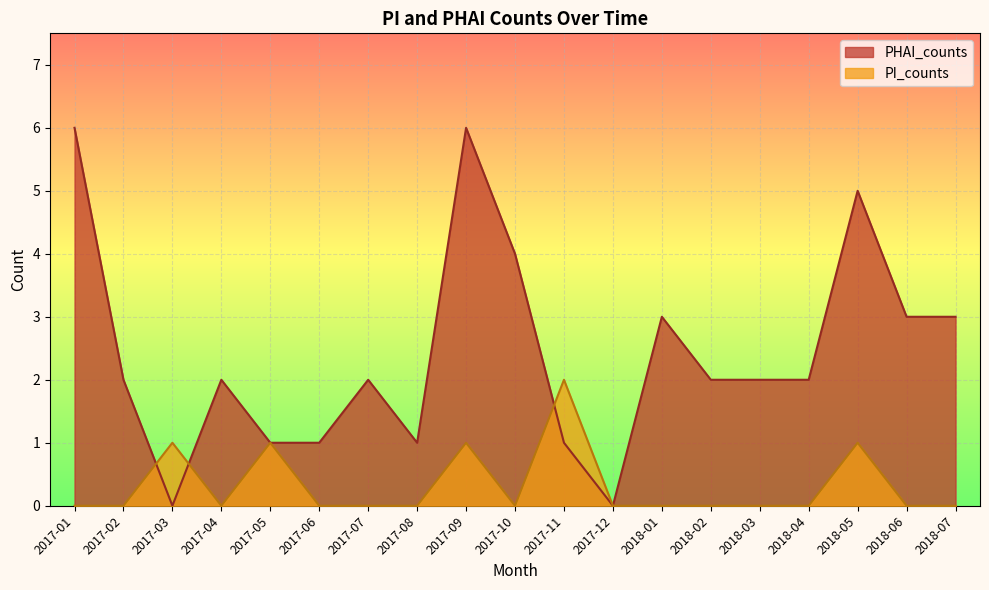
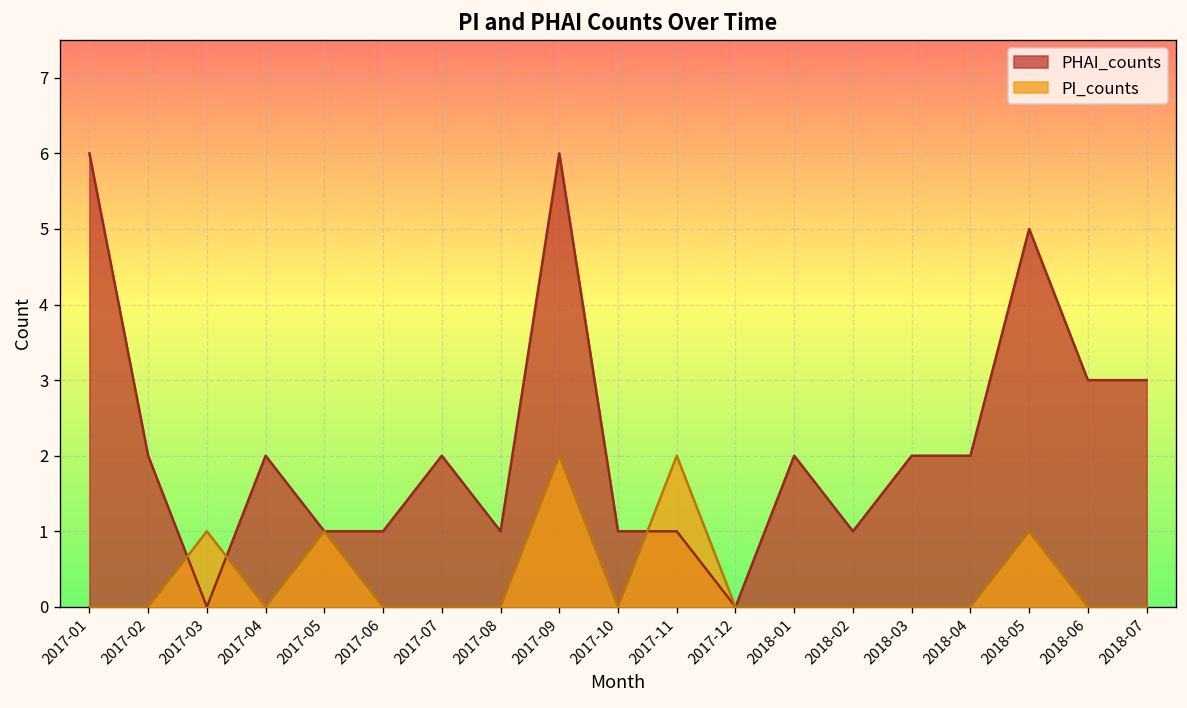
  {
    "PHAI_counts": {
      "2017-01": 6,
      "2017-02": 2,
      "2017-03": 0,
      "2017-04": 2,
      "2017-06": 1,
      "2017-07": 2,
      "2017-08": 1,
      "2017-09": 6,
-     "2017-10": 4,
+     "2017-10": 1,
      "2017-11": 1,
-     "2018-01": 3,
-     "2018-02": 2,
+     "2018-01": 2,
+     "2018-02": 1,
      "2018-03": 2,
      "2018-04": 2,
      "2018-05": 5,
      "2018-06": 3,
      "2018-07": 3
    },
    "PI_counts": {
      "2017-01": 0,
      "2017-02": 0,
      "2017-03": 1,
      "2017-04": 0,
      "2017-06": 0,
      "2017-07": 0,
      "2017-08": 0,
-     "2017-09": 1,
+     "2017-09": 2,
      "2017-10": 0,
      "2017-11": 2,
      "2018-01": 0,
      "2018-02": 0,
      "2018-03": 0,
      "2018-04": 0,
      "2018-05": 1,
      "2018-06": 0,
      "2018-07": 0
    }
  }
